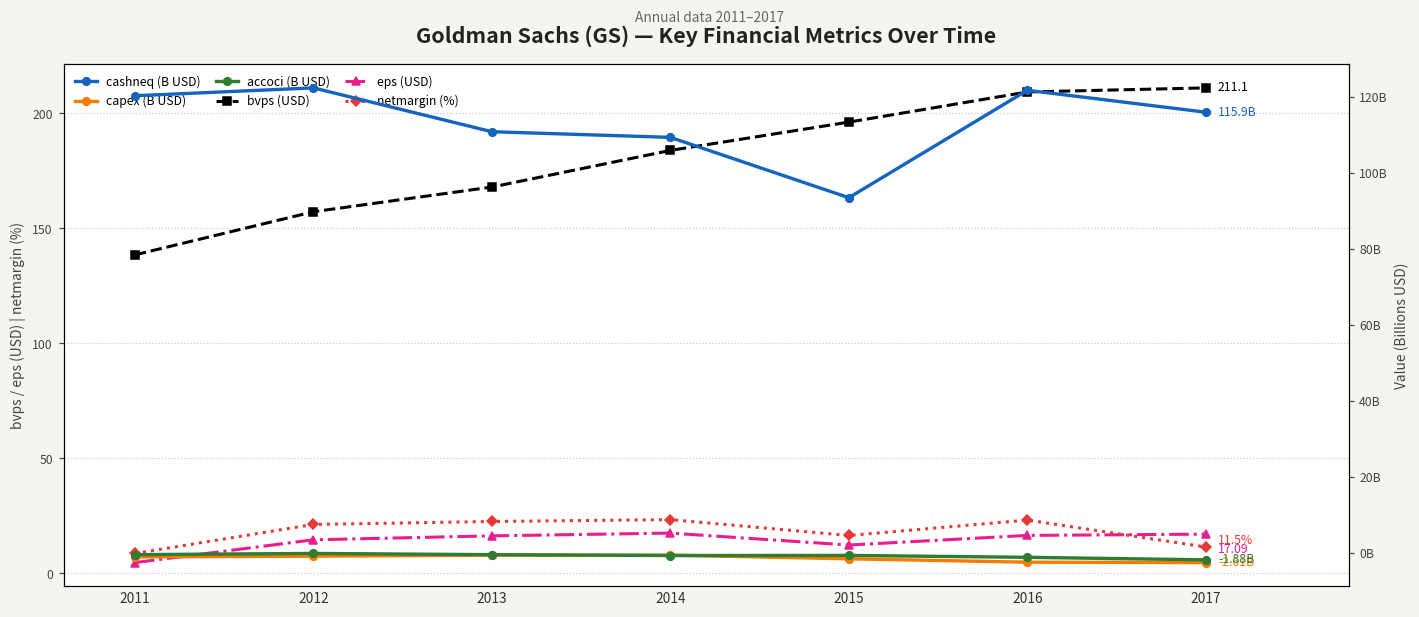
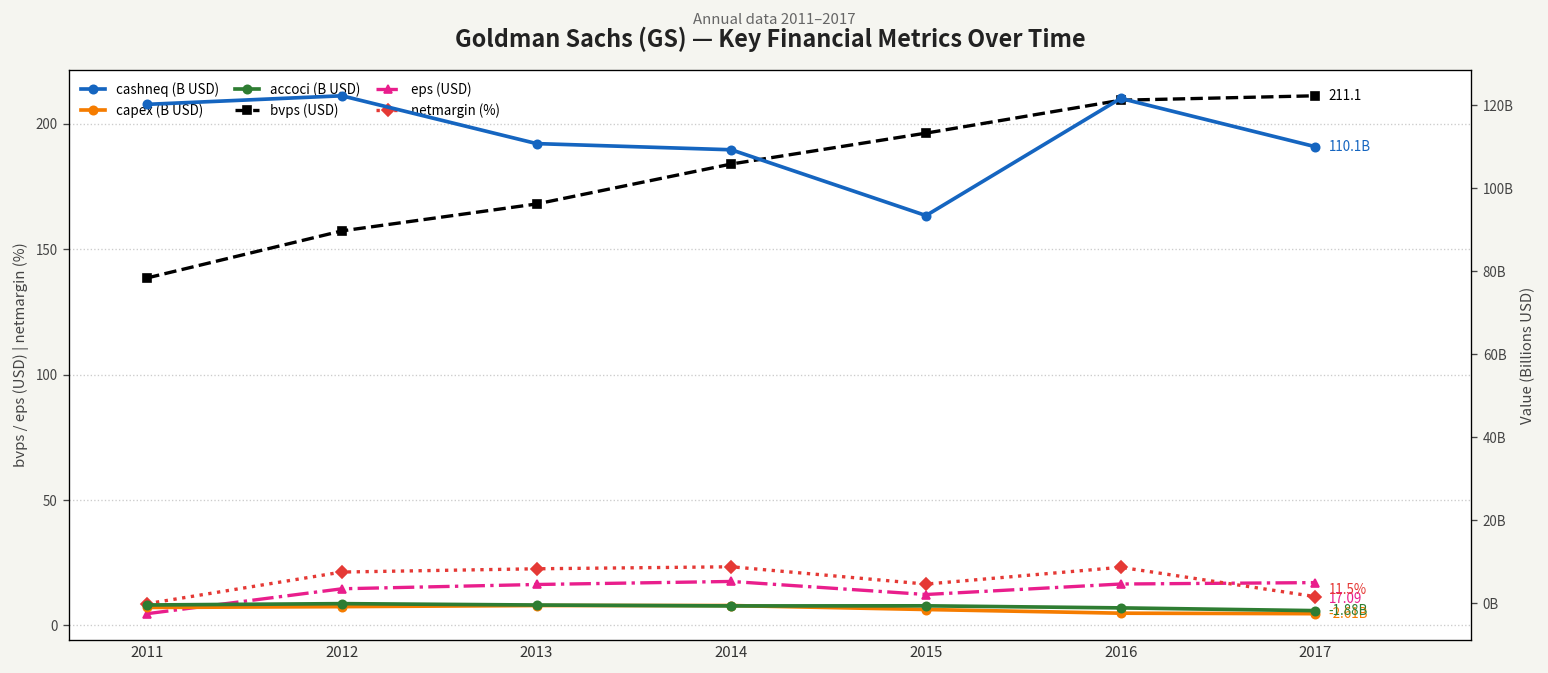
  {
    "bvps (USD)": {
      "2017": "211.1"
    },
    "cashneq (B USD)": {
-     "2017": "115.9B"
+     "2017": "110.1B"
    }
  }
